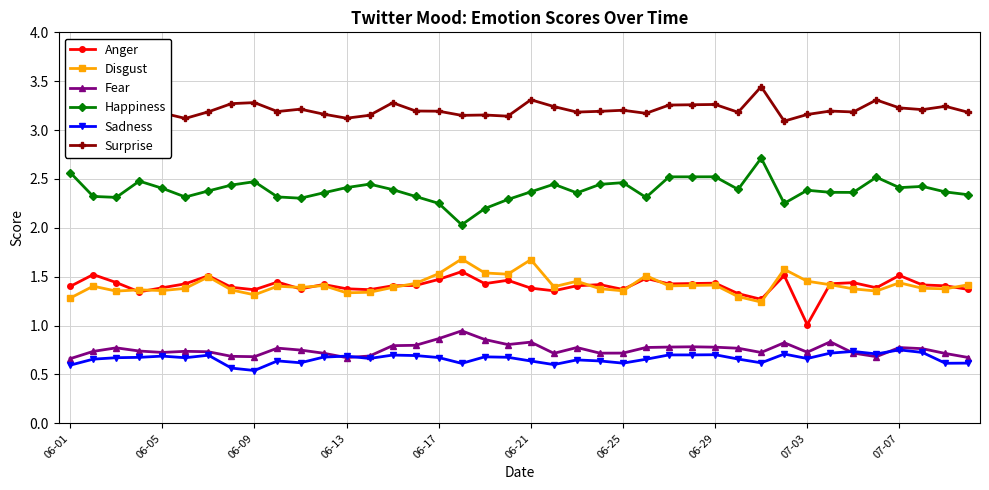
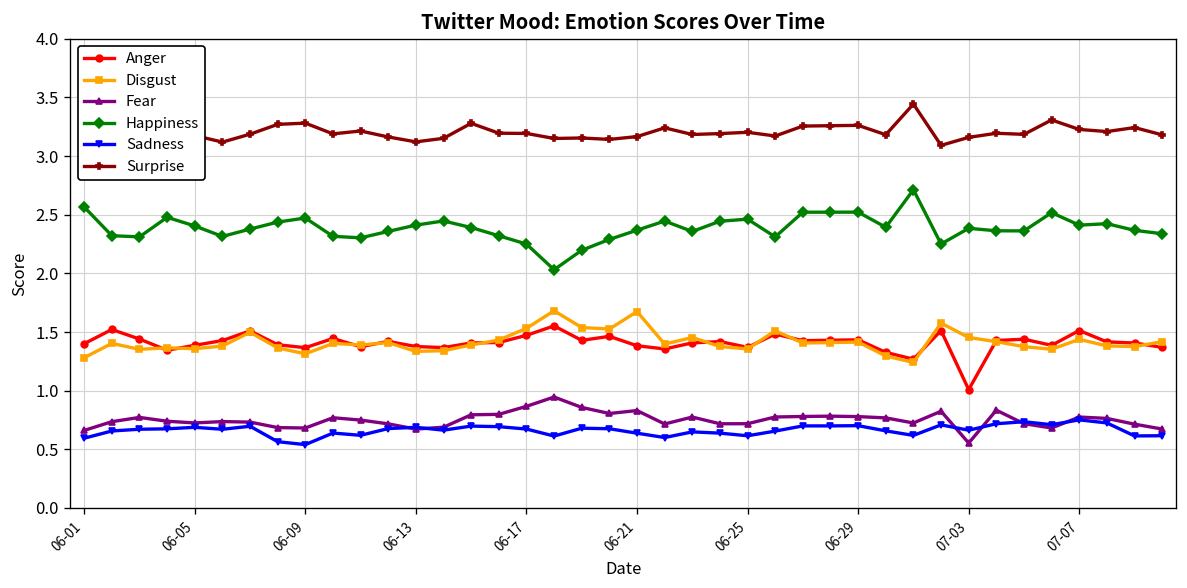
  {
    "Anger": {
      "06-01": 1.4,
      "06-05": 1.4,
      "06-09": 1.4,
      "06-13": 1.4,
      "06-17": 1.5,
      "06-21": 1.4,
      "07-03": 1.0,
      "07-07": 1.5
    },
    "Disgust": {
      "06-01": 1.3,
      "06-05": 1.4,
      "06-09": 1.3,
      "06-13": 1.3,
      "06-17": 1.5,
      "06-21": 1.7,
      "07-03": 1.5,
      "07-07": 1.4
    },
    "Fear": {
      "06-01": 0.7,
      "06-05": 0.7,
      "06-09": 0.7,
      "06-17": 0.9,
      "06-21": 0.8,
      "06-25": 0.7,
      "06-29": 0.8,
-     "07-03": 0.7
+     "07-03": 0.6
    },
    "Happiness": {
      "06-01": 2.6,
      "06-05": 2.4,
      "06-09": 2.5,
      "06-13": 2.4,
      "06-17": 2.3,
      "06-21": 2.4,
      "06-25": 2.5,
      "06-29": 2.5,
      "07-03": 2.4,
      "07-07": 2.4
    },
    "Sadness": {
      "06-01": 0.6,
      "06-05": 0.7,
      "06-09": 0.5,
      "06-17": 0.7,
      "06-21": 0.6,
      "06-25": 0.6,
      "06-29": 0.7,
      "07-03": 0.7
    },
    "Surprise": {
      "06-09": 3.3,
      "06-13": 3.1,
      "06-17": 3.2,
-     "06-21": 3.3,
+     "06-21": 3.2,
      "06-25": 3.2,
      "06-29": 3.3,
      "07-03": 3.2,
      "07-07": 3.2
    }
  }
